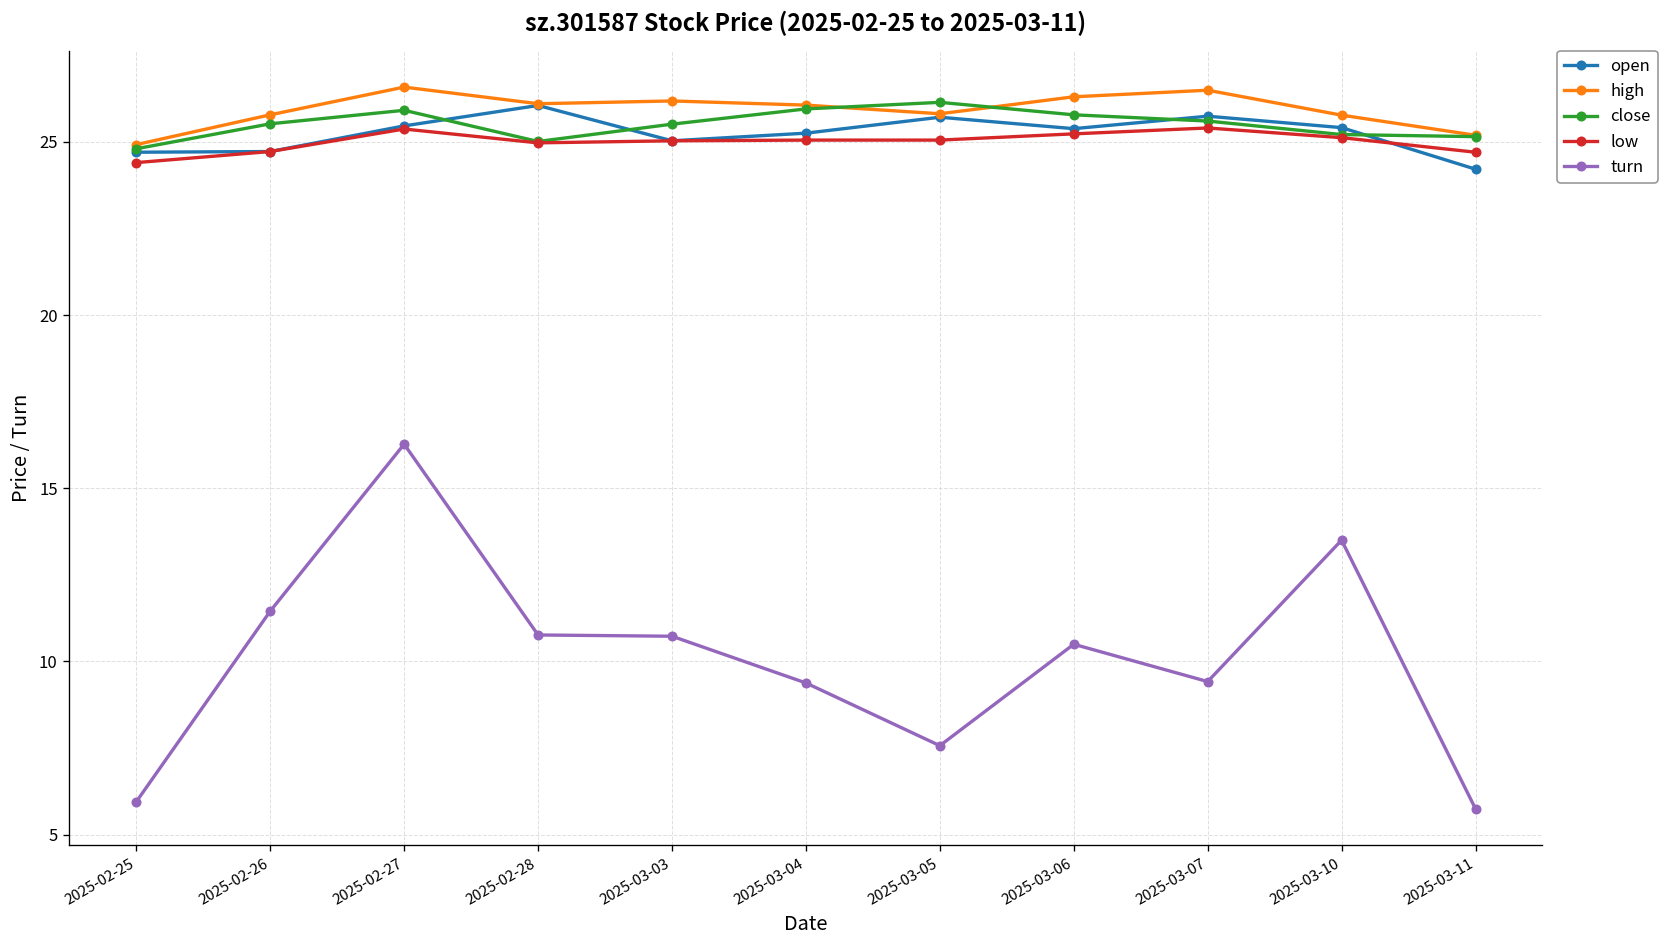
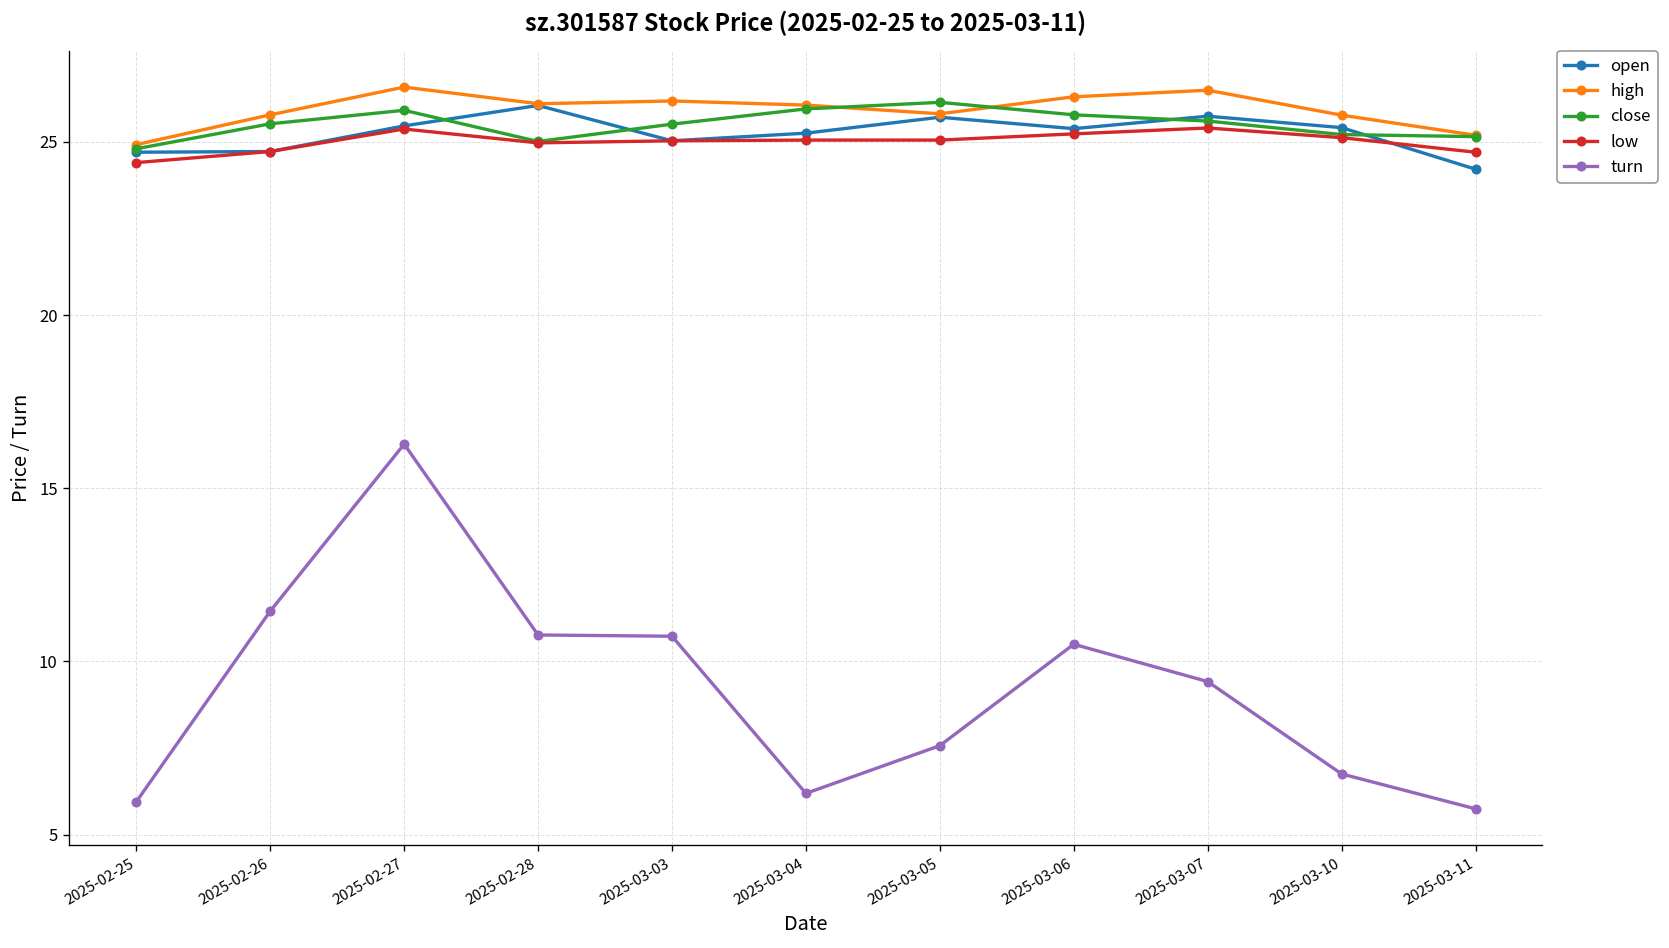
  {
    "open": {
      "2025-02-25": 24.7,
      "2025-02-27": 25.5,
      "2025-03-04": 25.3,
      "2025-03-05": 25.7,
      "2025-03-06": 25.4,
      "2025-03-07": 25.7,
      "2025-03-10": 25.4,
      "2025-03-11": 24.2
    },
    "high": {
      "2025-02-25": 24.9,
      "2025-02-26": 25.8,
      "2025-02-27": 26.6,
      "2025-03-03": 26.2,
      "2025-03-04": 26.1,
      "2025-03-05": 25.8,
      "2025-03-06": 26.3,
      "2025-03-07": 26.5,
      "2025-03-10": 25.8
    },
    "close": {
      "2025-02-25": 24.8,
      "2025-02-26": 25.5,
      "2025-02-27": 25.9,
      "2025-03-03": 25.5,
      "2025-03-04": 26.0,
      "2025-03-05": 26.1,
      "2025-03-06": 25.8,
      "2025-03-07": 25.6,
      "2025-03-10": 25.2
    },
    "low": {
      "2025-02-25": 24.4,
      "2025-02-27": 25.4,
      "2025-03-04": 25.1,
      "2025-03-05": 25.1,
      "2025-03-06": 25.2,
      "2025-03-07": 25.4,
      "2025-03-10": 25.1,
      "2025-03-11": 24.7
    },
    "turn": {
      "2025-02-25": 5.9,
      "2025-02-26": 11.5,
      "2025-02-27": 16.3,
      "2025-02-28": 10.8,
      "2025-03-03": 10.7,
-     "2025-03-04": 9.4,
+     "2025-03-04": 6.2,
      "2025-03-05": 7.6,
      "2025-03-06": 10.5,
      "2025-03-07": 9.4,
-     "2025-03-10": 13.5,
+     "2025-03-10": 6.8,
      "2025-03-11": 5.7
    }
  }
